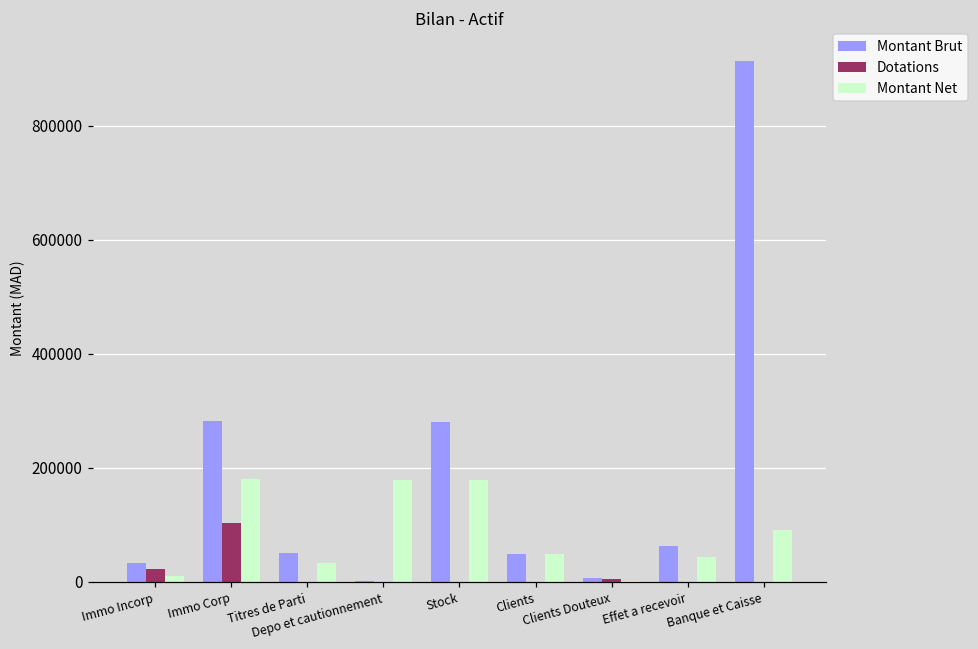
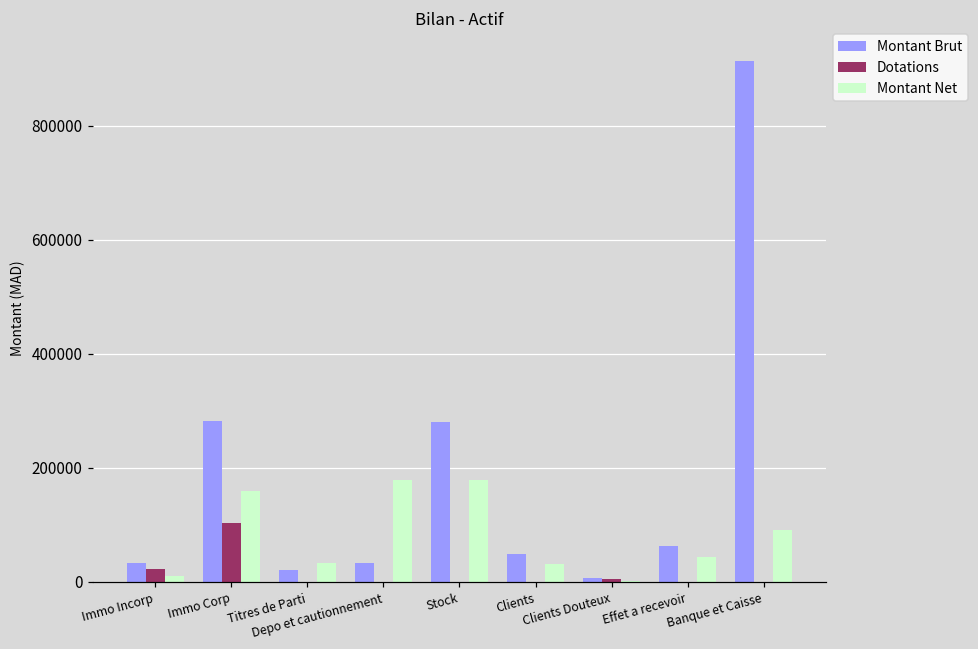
  {
    "Montant Brut": {
      "Immo Incorp": 30000,
      "Immo Corp": 280000,
-     "Titres de Parti": 50000,
-     "Depo et cautionnement": 0,
+     "Titres de Parti": 20000,
+     "Depo et cautionnement": 30000,
      "Stock": 280000,
      "Clients": 50000,
      "Clients Douteux": 10000,
      "Effet a recevoir": 60000,
      "Banque et Caisse": 910000
    },
    "Dotations": {
      "Immo Incorp": 20000,
      "Immo Corp": 100000,
      "Titres de Parti": 0,
      "Depo et cautionnement": 0,
      "Stock": 0,
      "Clients": 0,
      "Effet a recevoir": 0,
      "Banque et Caisse": 0
    },
    "Montant Net": {
      "Immo Incorp": 10000,
-     "Immo Corp": 180000,
+     "Immo Corp": 160000,
      "Titres de Parti": 30000,
      "Depo et cautionnement": 180000,
      "Stock": 180000,
-     "Clients": 50000,
+     "Clients": 30000,
      "Effet a recevoir": 40000,
      "Banque et Caisse": 90000
    }
  }
